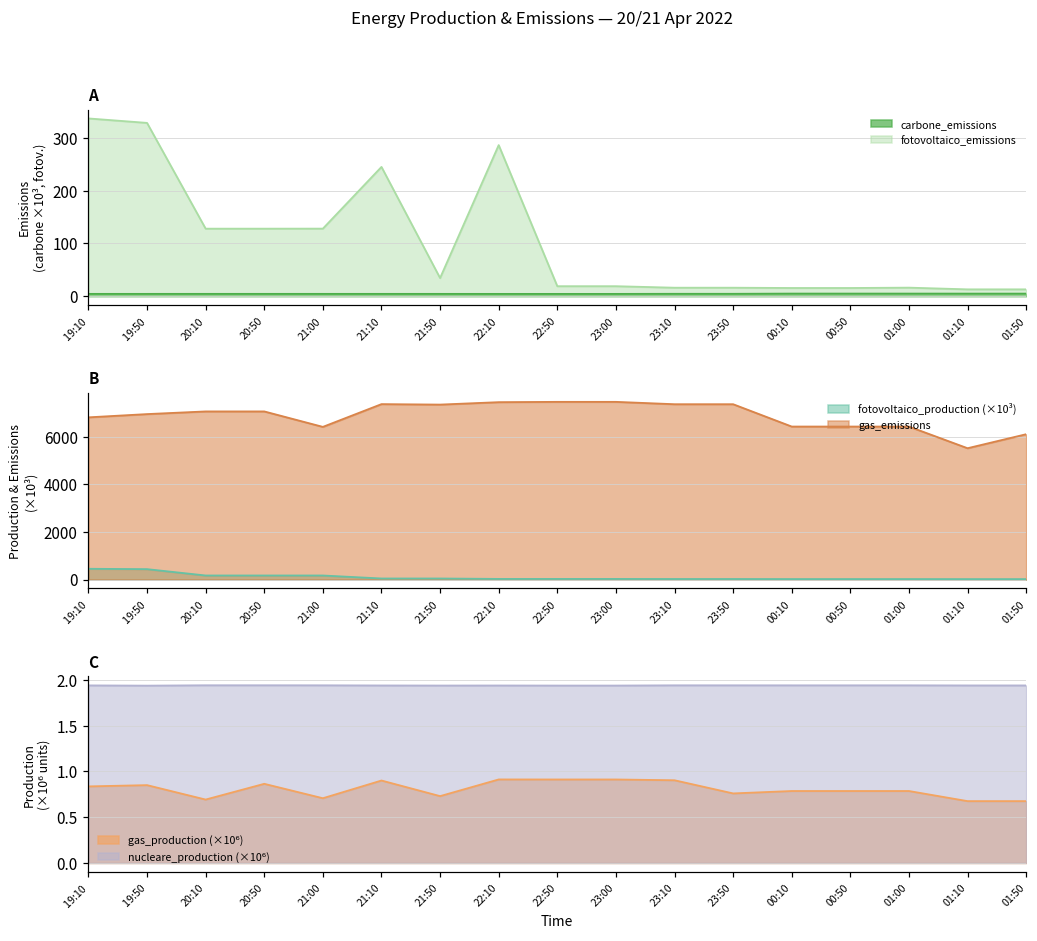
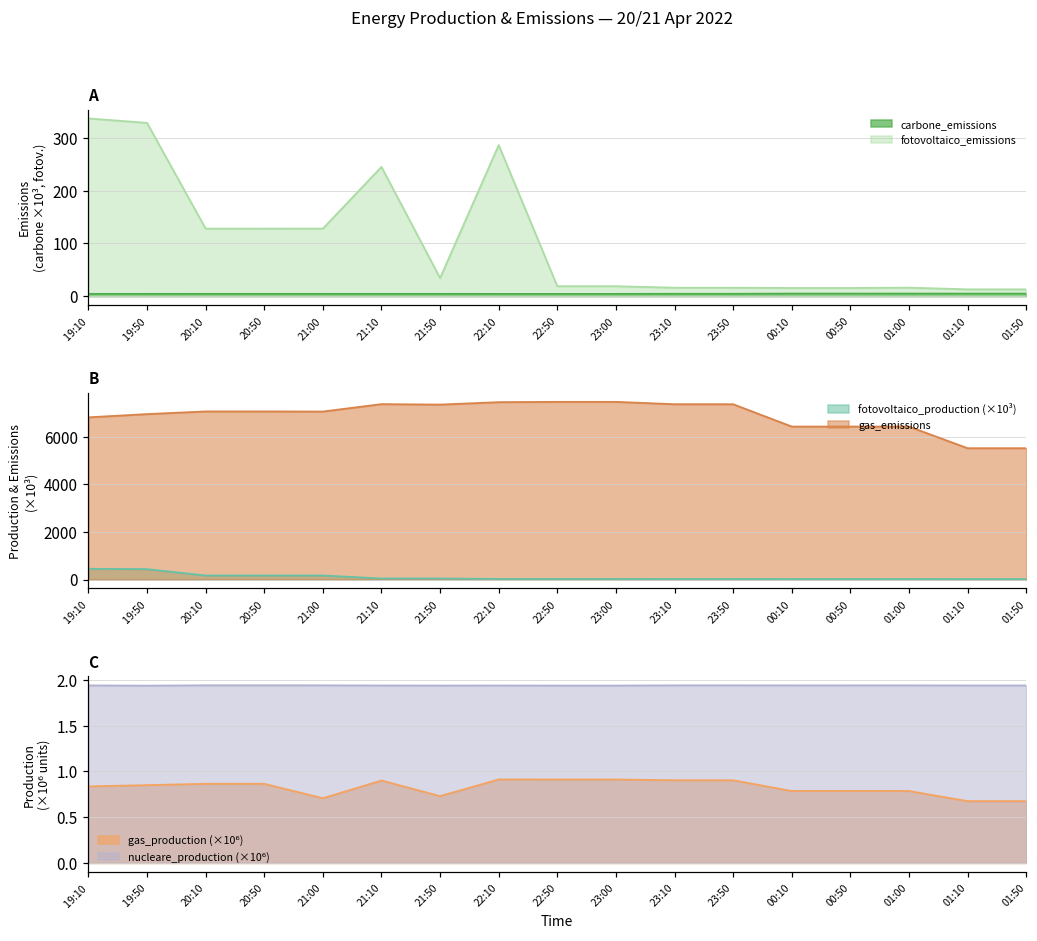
  {
    "A": {
      "carbone_emissions": {
        "19:10": 0,
        "19:50": 0,
        "20:10": 0,
        "20:50": 0,
        "21:00": 0,
        "21:10": 0,
        "21:50": 0,
        "22:10": 0,
        "22:50": 0,
        "23:00": 0,
        "23:10": 0,
        "23:50": 0,
        "00:10": 0,
        "00:50": 0,
        "01:00": 0,
        "01:10": 0,
        "01:50": 0
      },
      "fotovoltaico_emissions": {
        "19:10": 340,
        "19:50": 330,
        "20:10": 130,
        "20:50": 130,
        "21:00": 130,
        "21:10": 250,
        "21:50": 30,
        "22:10": 290,
        "22:50": 20,
        "23:00": 20,
        "23:10": 20,
        "23:50": 20,
        "00:10": 20,
        "00:50": 20,
        "01:00": 20,
        "01:10": 10,
        "01:50": 10
      }
    },
    "B": {
      "fotovoltaico_production (×10³)": {
        "19:10": 500,
        "19:50": 400,
        "20:10": 200,
        "20:50": 200,
        "21:00": 200,
        "21:10": 0,
        "21:50": 0,
        "22:10": 0,
        "22:50": 0,
        "23:00": 0,
        "23:10": 0,
        "23:50": 0,
        "00:10": 0,
        "00:50": 0,
        "01:00": 0,
        "01:10": 0,
        "01:50": 0
      },
      "gas_emissions": {
        "19:10": 6800,
        "19:50": 6900,
        "20:10": 7100,
        "20:50": 7100,
-       "21:00": 6400,
+       "21:00": 7100,
        "21:10": 7400,
        "21:50": 7300,
        "22:10": 7400,
        "22:50": 7500,
        "23:00": 7500,
        "23:10": 7400,
        "23:50": 7400,
        "00:10": 6400,
        "00:50": 6400,
        "01:00": 6400,
        "01:10": 5500,
-       "01:50": 6100
+       "01:50": 5500
      }
    },
    "C": {
      "gas_production (×10⁶)": {
        "19:10": 0.8,
        "19:50": 0.9,
-       "20:10": 0.7,
+       "20:10": 0.9,
        "20:50": 0.9,
        "21:00": 0.7,
        "21:10": 0.9,
        "21:50": 0.7,
        "22:10": 0.9,
        "22:50": 0.9,
        "23:00": 0.9,
        "23:10": 0.9,
-       "23:50": 0.8,
+       "23:50": 0.9,
        "00:10": 0.8,
        "00:50": 0.8,
        "01:00": 0.8,
        "01:10": 0.7,
        "01:50": 0.7
      },
      "nucleare_production (×10⁶)": {
        "19:10": 1.9,
        "19:50": 1.9,
        "20:10": 1.9,
        "20:50": 1.9,
        "21:00": 1.9,
        "21:10": 1.9,
        "21:50": 1.9,
        "22:10": 1.9,
        "22:50": 1.9,
        "23:00": 1.9,
        "23:10": 1.9,
        "23:50": 1.9,
        "00:10": 1.9,
        "00:50": 1.9,
        "01:00": 1.9,
        "01:10": 1.9,
        "01:50": 1.9
      }
    }
  }
